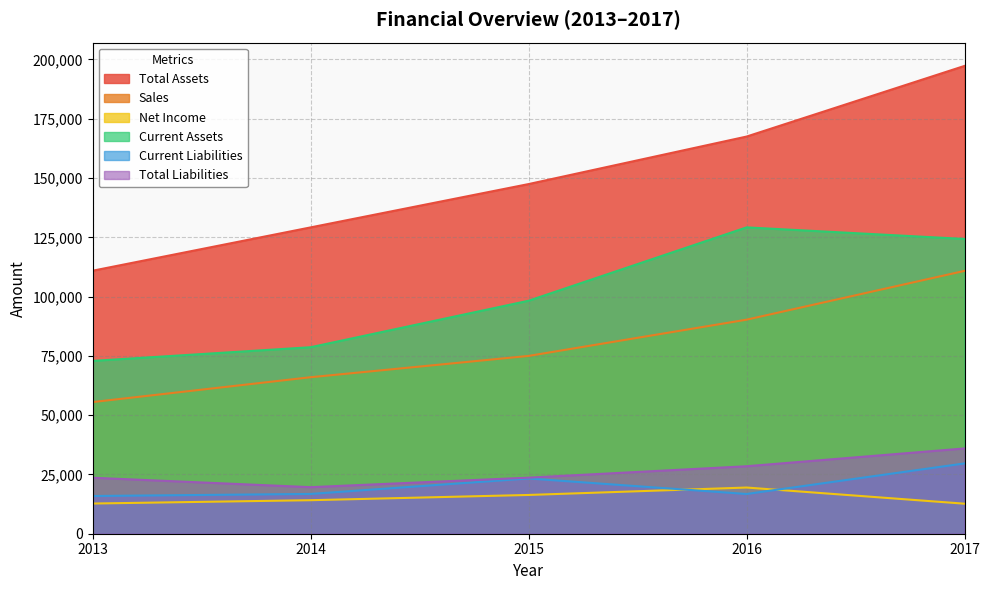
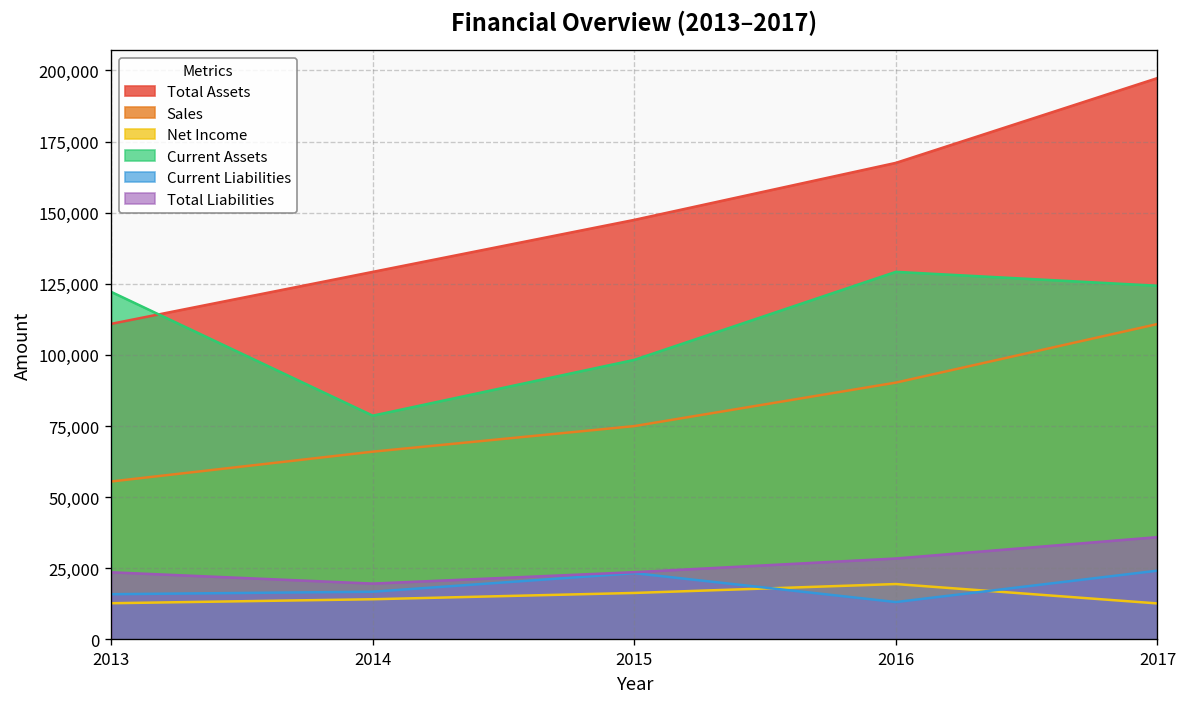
  {
    "Net Income": {
      "2013": "13,000",
      "2014": "14,000",
      "2015": "16,000",
      "2016": "19,000",
      "2017": "13,000"
    },
    "Current Assets": {
-     "2013": "73,000",
+     "2013": "122,000",
      "2014": "79,000",
      "2015": "98,000",
      "2016": "129,000",
      "2017": "124,000"
    },
    "Current Liabilities": {
      "2013": "16,000",
      "2014": "17,000",
-     "2016": "17,000",
-     "2017": "30,000"
+     "2016": "13,000",
+     "2017": "24,000"
    },
    "Total Liabilities": {
      "2013": "24,000",
      "2014": "20,000",
      "2016": "28,000",
      "2017": "36,000"
    }
  }
